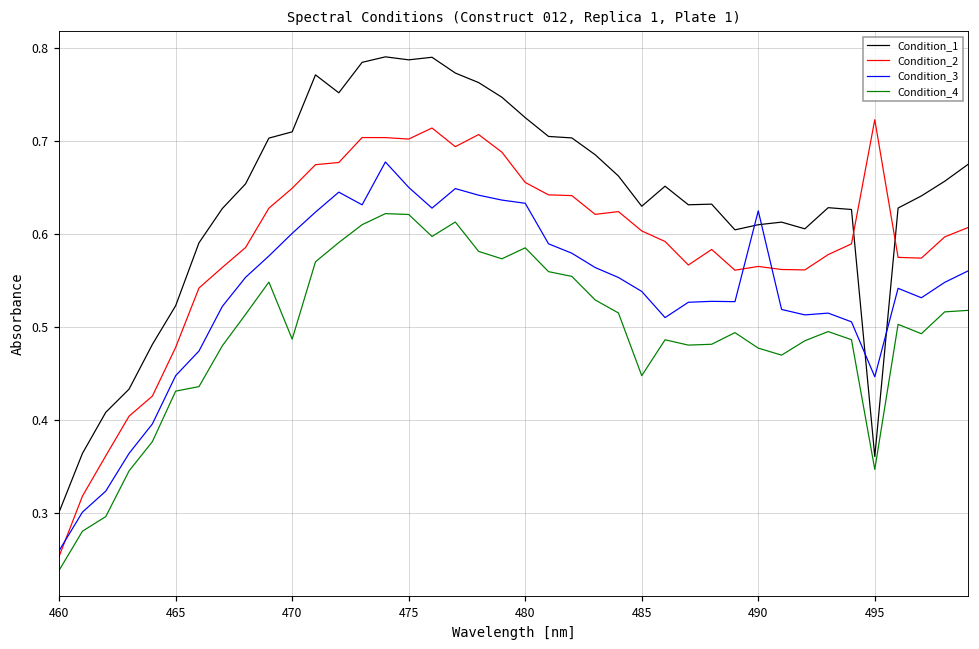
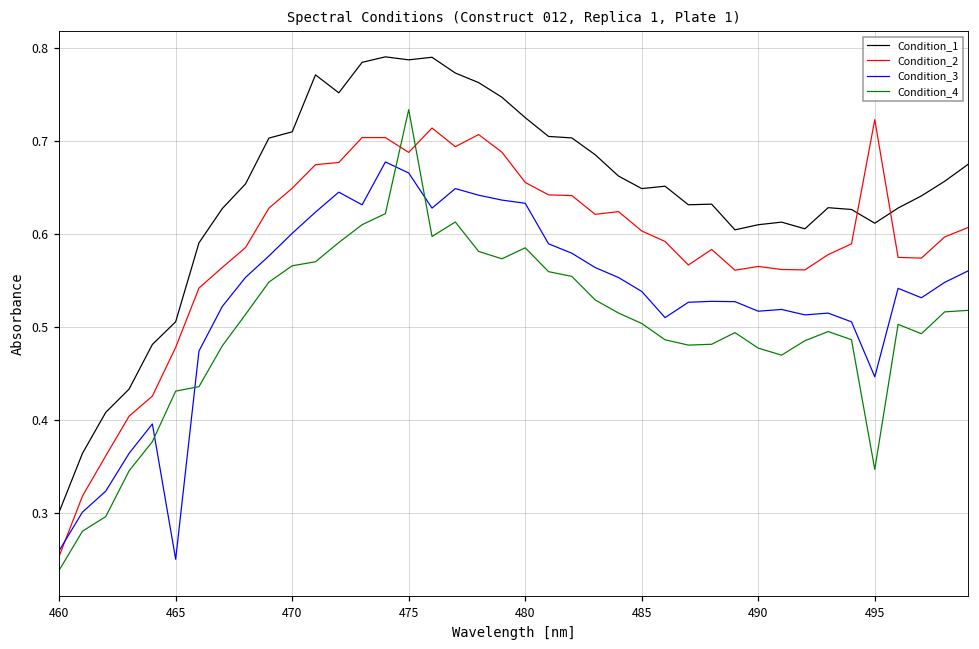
  {
    "Condition_1": {
      "460": 0.30,
-     "465": 0.52,
+     "465": 0.51,
      "470": 0.71,
      "475": 0.79,
      "480": 0.73,
-     "485": 0.63,
+     "485": 0.65,
      "490": 0.61,
-     "495": 0.36
+     "495": 0.61
    },
    "Condition_2": {
      "460": 0.25,
      "465": 0.48,
      "470": 0.65,
-     "475": 0.70,
+     "475": 0.69,
      "480": 0.66,
      "485": 0.60,
      "490": 0.57,
      "495": 0.72
    },
    "Condition_3": {
      "460": 0.26,
-     "465": 0.45,
+     "465": 0.25,
      "470": 0.60,
-     "475": 0.65,
+     "475": 0.67,
      "480": 0.63,
      "485": 0.54,
-     "490": 0.63,
+     "490": 0.52,
      "495": 0.45
    },
    "Condition_4": {
      "460": 0.24,
      "465": 0.43,
-     "470": 0.49,
-     "475": 0.62,
+     "470": 0.57,
+     "475": 0.73,
      "480": 0.59,
-     "485": 0.45,
+     "485": 0.50,
      "490": 0.48,
      "495": 0.35
    }
  }
